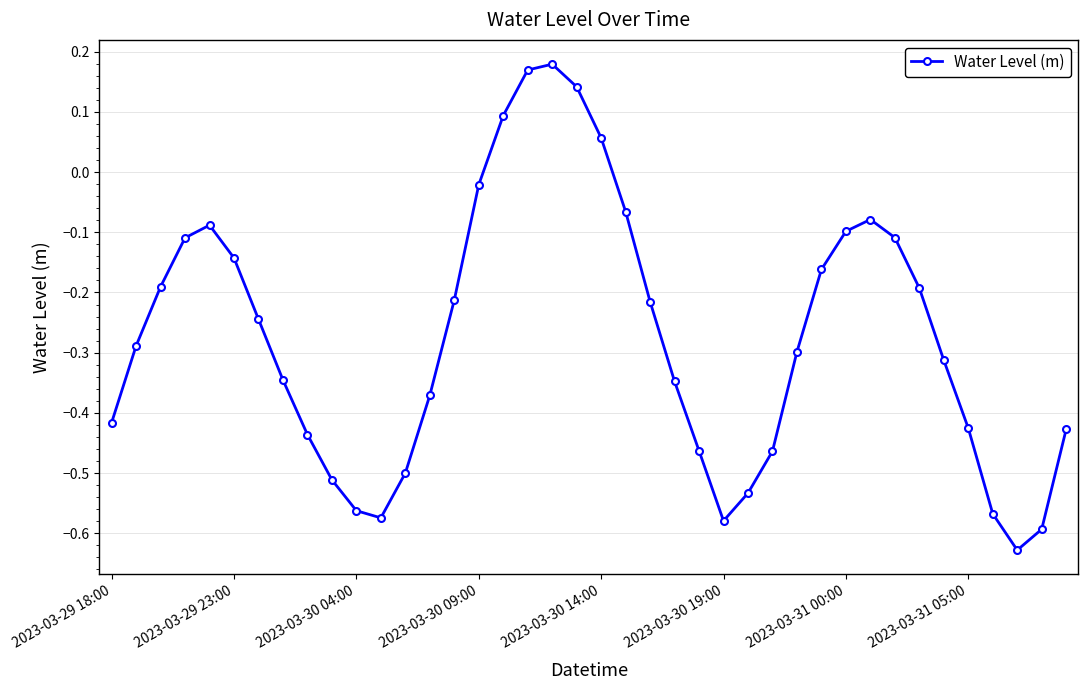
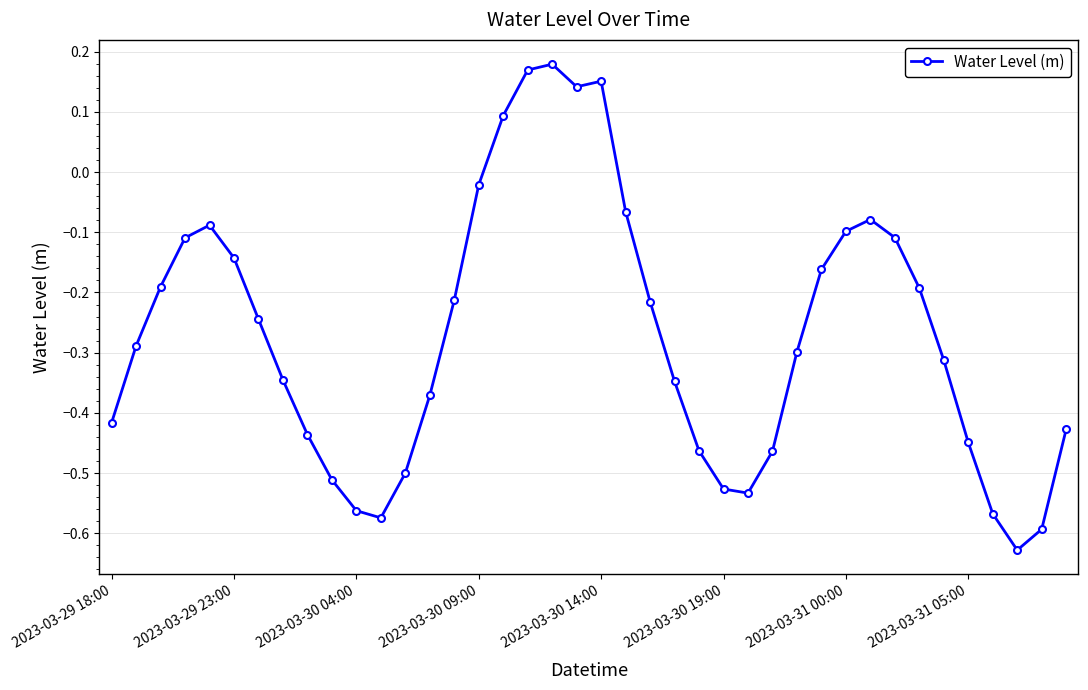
  {
    "2023-03-29 18:00": -0.42,
    "2023-03-29 23:00": -0.14,
    "2023-03-30 04:00": -0.56,
    "2023-03-30 09:00": -0.02,
-   "2023-03-30 14:00": 0.06,
-   "2023-03-30 19:00": -0.58,
+   "2023-03-30 14:00": 0.15,
+   "2023-03-30 19:00": -0.53,
    "2023-03-31 00:00": -0.10,
-   "2023-03-31 05:00": -0.43
+   "2023-03-31 05:00": -0.45
  }
